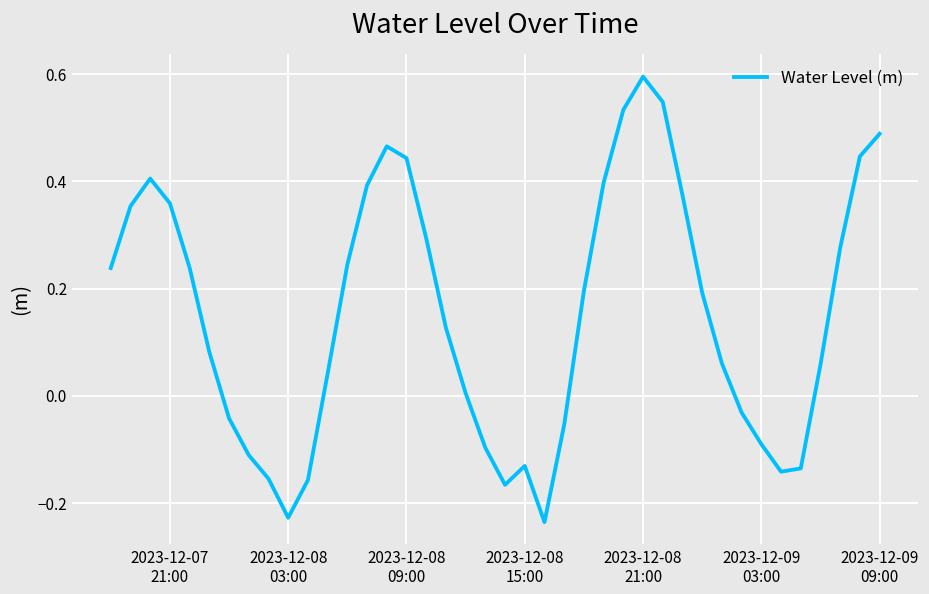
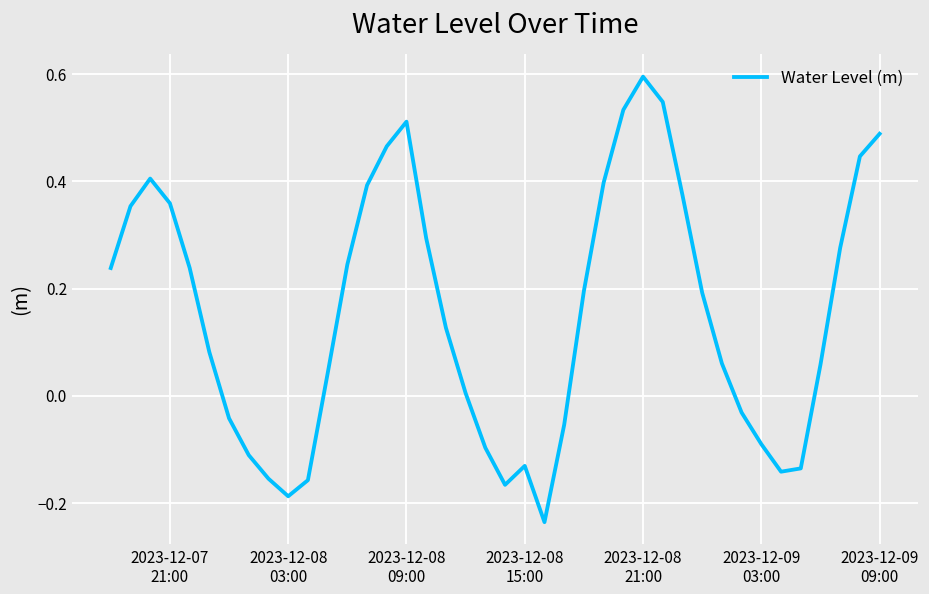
  {
    "2023-12-07 21:00": 0.36,
-   "2023-12-08 03:00": -0.23,
-   "2023-12-08 09:00": 0.44,
+   "2023-12-08 03:00": -0.19,
+   "2023-12-08 09:00": 0.51,
    "2023-12-08 15:00": -0.13,
    "2023-12-08 21:00": 0.60,
    "2023-12-09 03:00": -0.09,
    "2023-12-09 09:00": 0.49
  }
